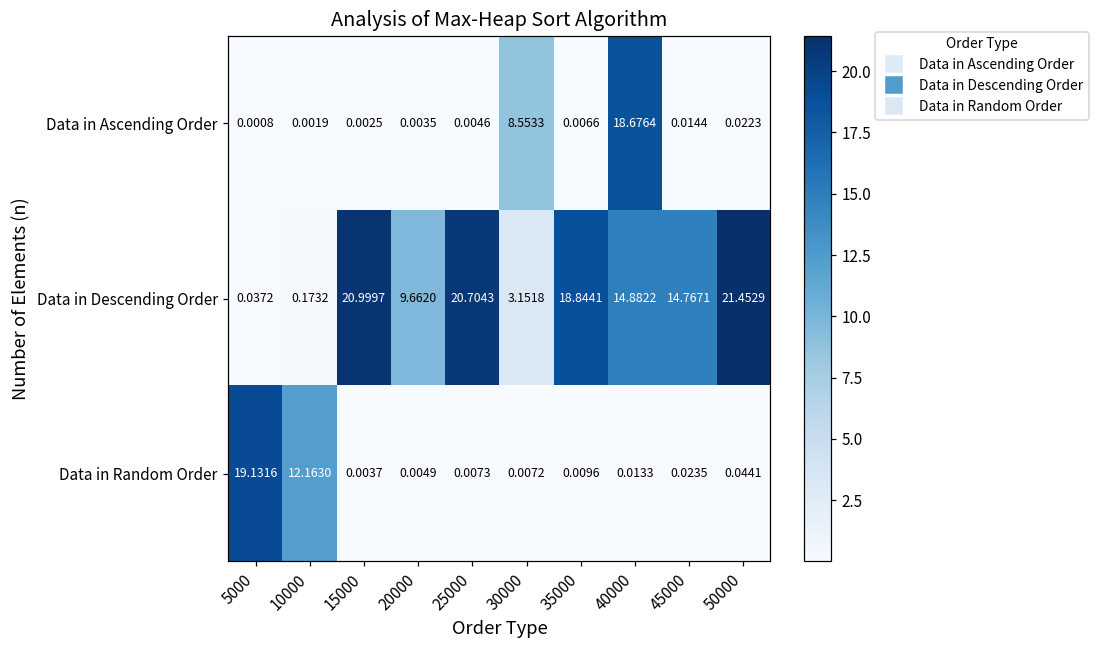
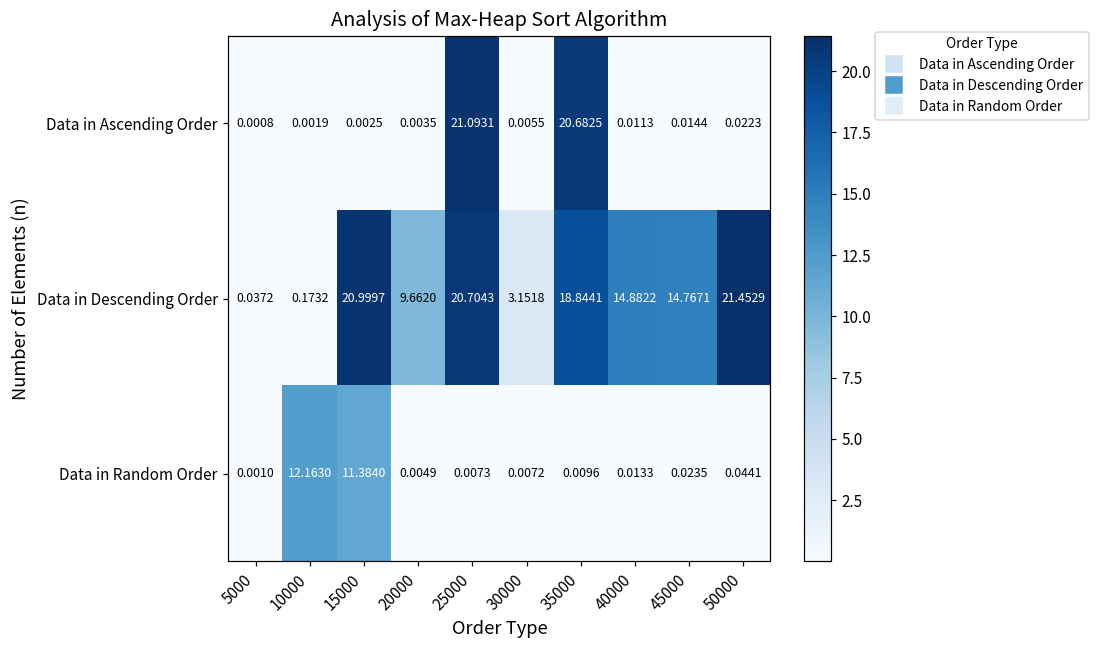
  {
    "Data in Ascending Order": {
      "5000": 0.0008,
      "10000": 0.0019,
      "15000": 0.0025,
      "20000": 0.0035,
-     "25000": 0.0046,
-     "30000": 8.5533,
-     "35000": 0.0066,
-     "40000": 18.6764,
+     "25000": 21.0931,
+     "30000": 0.0055,
+     "35000": 20.6825,
+     "40000": 0.0113,
      "45000": 0.0144,
      "50000": 0.0223
    },
    "Data in Descending Order": {
      "5000": 0.0372,
      "10000": 0.1732,
      "15000": 20.9997,
      "20000": 9.6620,
      "25000": 20.7043,
      "30000": 3.1518,
      "35000": 18.8441,
      "40000": 14.8822,
      "45000": 14.7671,
      "50000": 21.4529
    },
    "Data in Random Order": {
-     "5000": 19.1316,
+     "5000": 0.0010,
      "10000": 12.1630,
-     "15000": 0.0037,
+     "15000": 11.3840,
      "20000": 0.0049,
      "25000": 0.0073,
      "30000": 0.0072,
      "35000": 0.0096,
      "40000": 0.0133,
      "45000": 0.0235,
      "50000": 0.0441
    }
  }
